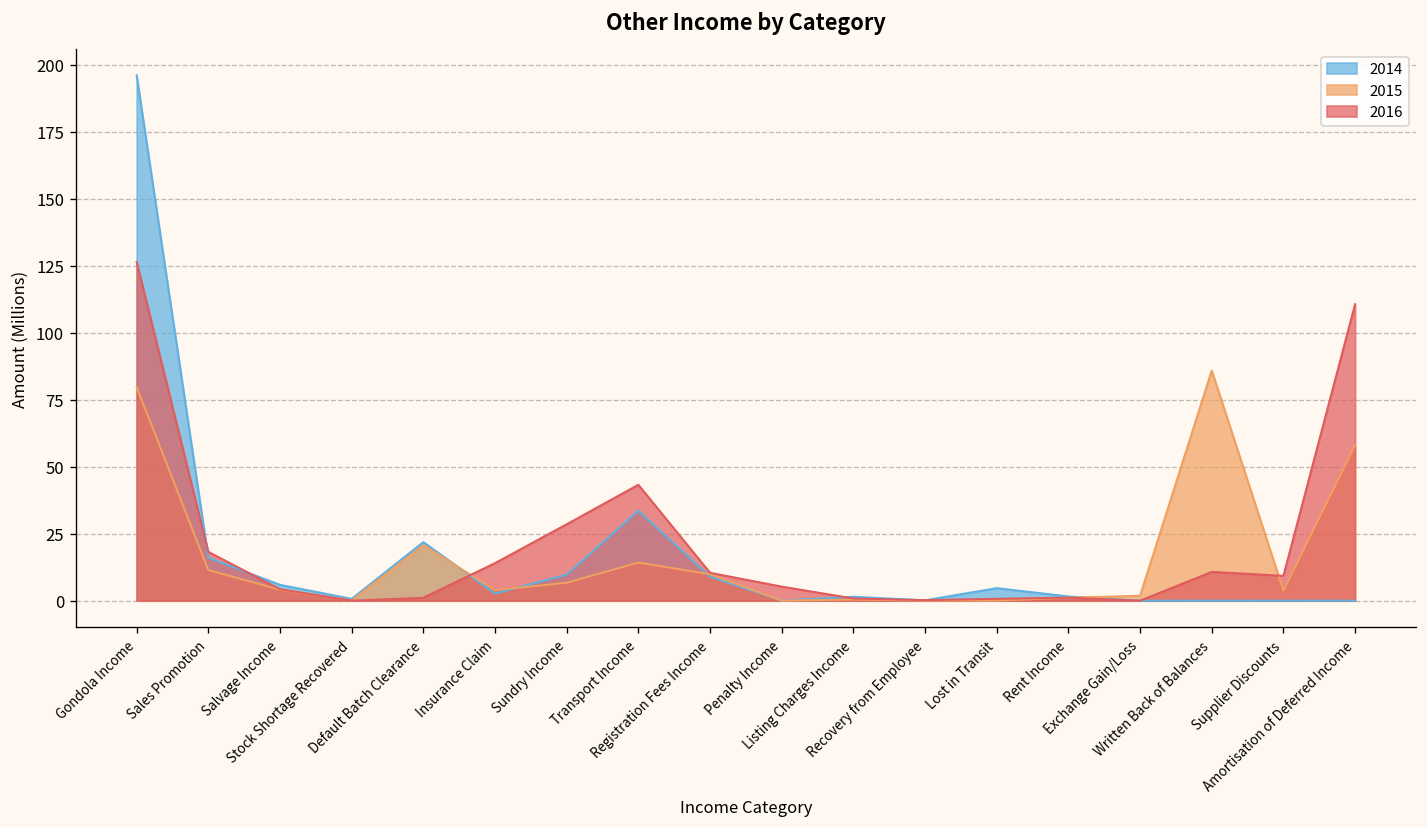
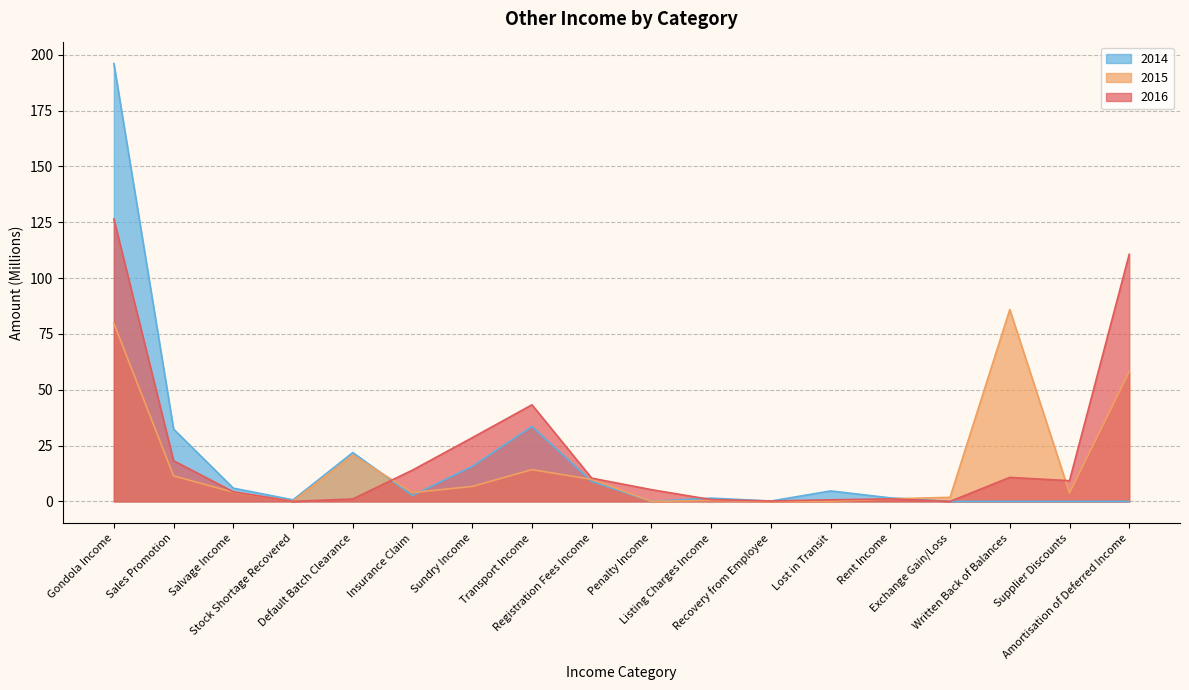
  {
    "2014": {
      "Gondola Income": 196,
-     "Sales Promotion": 16,
+     "Sales Promotion": 32,
      "Salvage Income": 6,
      "Insurance Claim": 3,
-     "Sundry Income": 10,
+     "Sundry Income": 16,
      "Transport Income": 34,
      "Lost in Transit": 5,
      "Written Back of Balances": 0,
      "Supplier Discounts": 0,
      "Amortisation of Deferred Income": 0
    },
    "2015": {
      "Gondola Income": 80,
      "Sales Promotion": 11,
      "Insurance Claim": 4,
      "Sundry Income": 7,
      "Transport Income": 14,
      "Exchange Gain/Loss": 2,
      "Written Back of Balances": 86,
      "Supplier Discounts": 4,
      "Amortisation of Deferred Income": 58
    },
    "2016": {
      "Gondola Income": 126,
      "Sales Promotion": 18,
      "Default Batch Clearance": 1,
      "Insurance Claim": 14,
      "Sundry Income": 29,
      "Transport Income": 43,
      "Penalty Income": 5,
      "Written Back of Balances": 11,
      "Supplier Discounts": 9,
      "Amortisation of Deferred Income": 111
    }
  }
